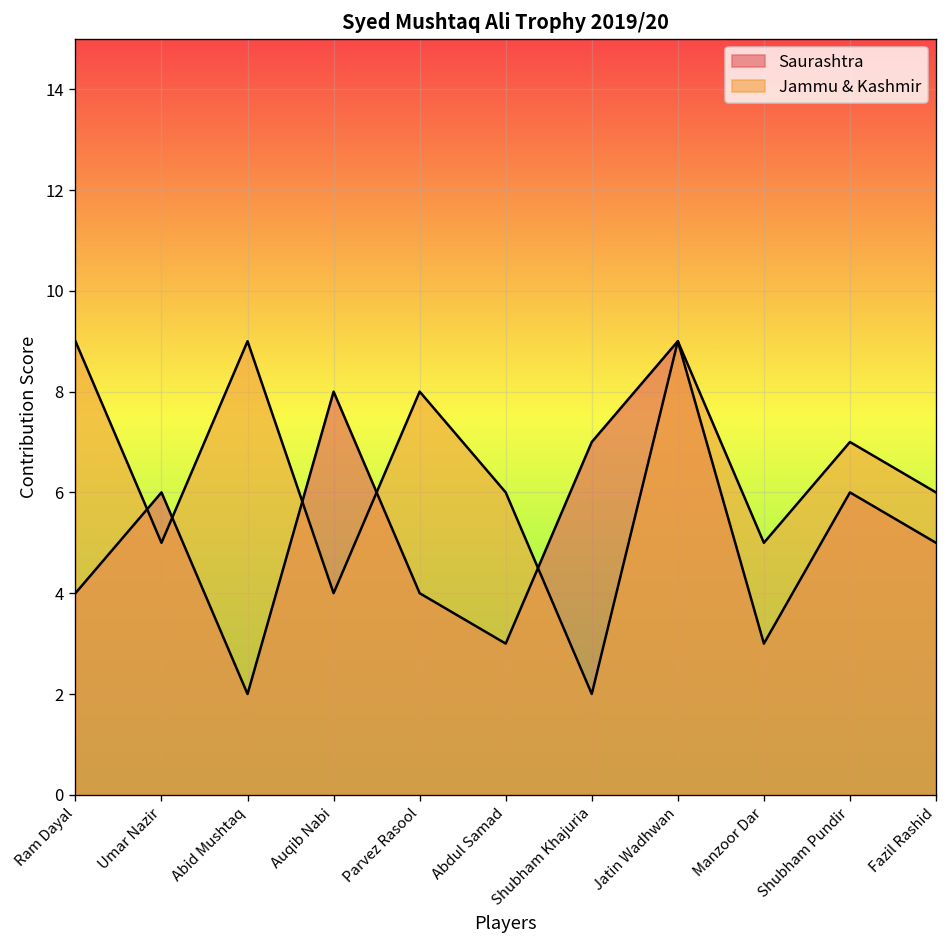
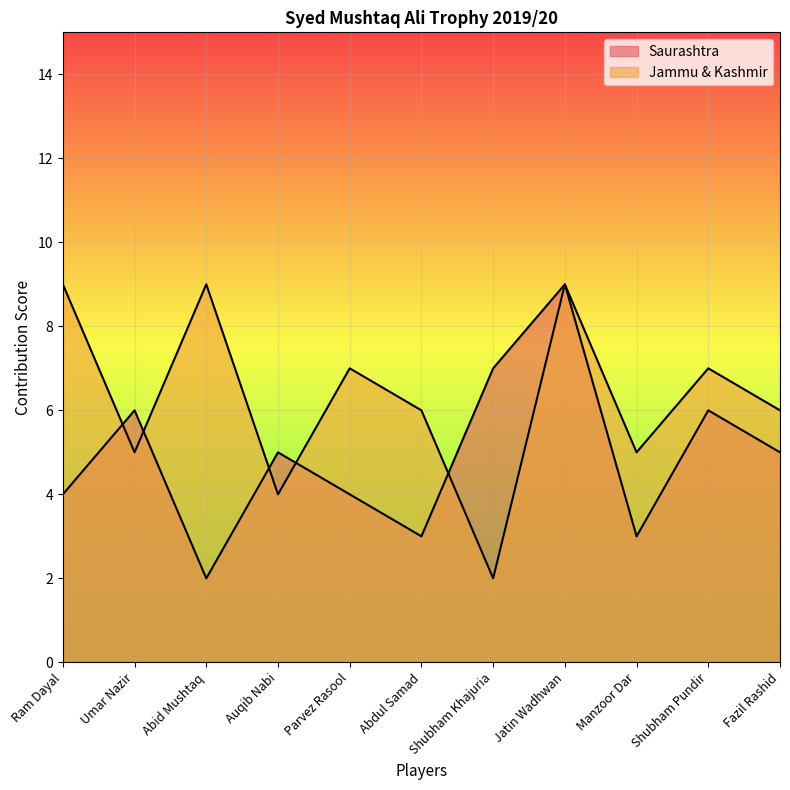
  {
    "Saurashtra": {
      "Ram Dayal": 4,
      "Umar Nazir": 6,
      "Abid Mushtaq": 2,
-     "Auqib Nabi": 8,
+     "Auqib Nabi": 5,
      "Parvez Rasool": 4,
      "Abdul Samad": 3,
      "Shubham Khajuria": 7,
      "Manzoor Dar": 3,
      "Shubham Pundir": 6,
      "Fazil Rashid": 5
    },
    "Jammu & Kashmir": {
      "Ram Dayal": 9,
      "Umar Nazir": 5,
      "Abid Mushtaq": 9,
      "Auqib Nabi": 4,
-     "Parvez Rasool": 8,
+     "Parvez Rasool": 7,
      "Abdul Samad": 6,
      "Shubham Khajuria": 2,
      "Manzoor Dar": 5,
      "Shubham Pundir": 7,
      "Fazil Rashid": 6
    }
  }
